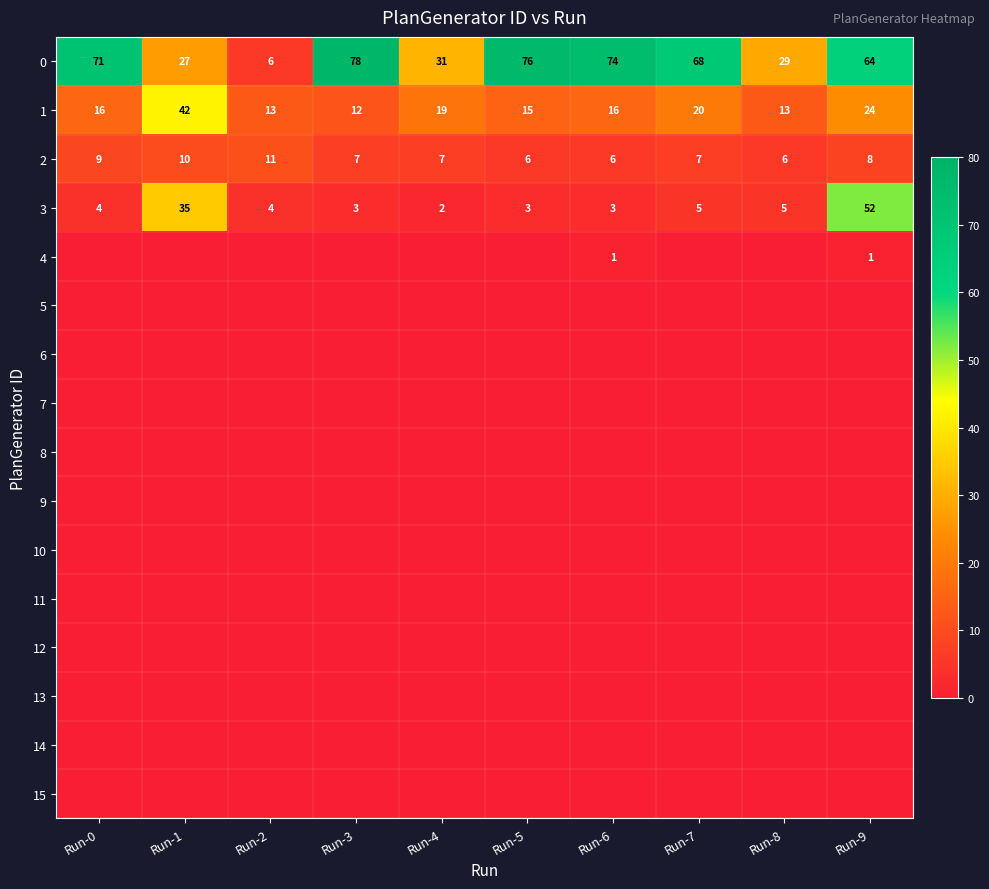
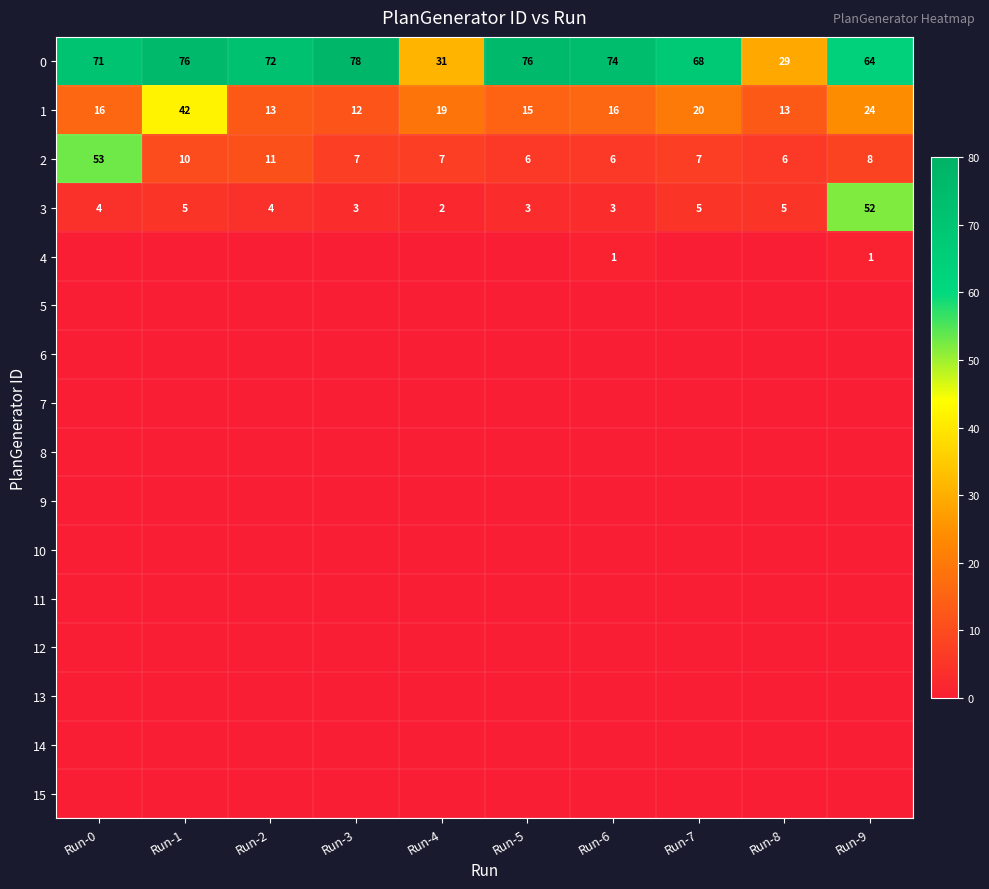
  {
    "0": {
      "Run-0": 71,
-     "Run-1": 27,
-     "Run-2": 6,
+     "Run-1": 76,
+     "Run-2": 72,
      "Run-3": 78,
      "Run-4": 31,
      "Run-5": 76,
      "Run-6": 74,
      "Run-7": 68,
      "Run-8": 29,
      "Run-9": 64
    },
    "1": {
      "Run-0": 16,
      "Run-1": 42,
      "Run-2": 13,
      "Run-3": 12,
      "Run-4": 19,
      "Run-5": 15,
      "Run-6": 16,
      "Run-7": 20,
      "Run-8": 13,
      "Run-9": 24
    },
    "2": {
-     "Run-0": 9,
+     "Run-0": 53,
      "Run-1": 10,
      "Run-2": 11,
      "Run-3": 7,
      "Run-4": 7,
      "Run-5": 6,
      "Run-6": 6,
      "Run-7": 7,
      "Run-8": 6,
      "Run-9": 8
    },
    "3": {
      "Run-0": 4,
-     "Run-1": 35,
+     "Run-1": 5,
      "Run-2": 4,
      "Run-3": 3,
      "Run-4": 2,
      "Run-5": 3,
      "Run-6": 3,
      "Run-7": 5,
      "Run-8": 5,
      "Run-9": 52
    },
    "4": {
      "Run-6": 1,
      "Run-9": 1
    }
  }
